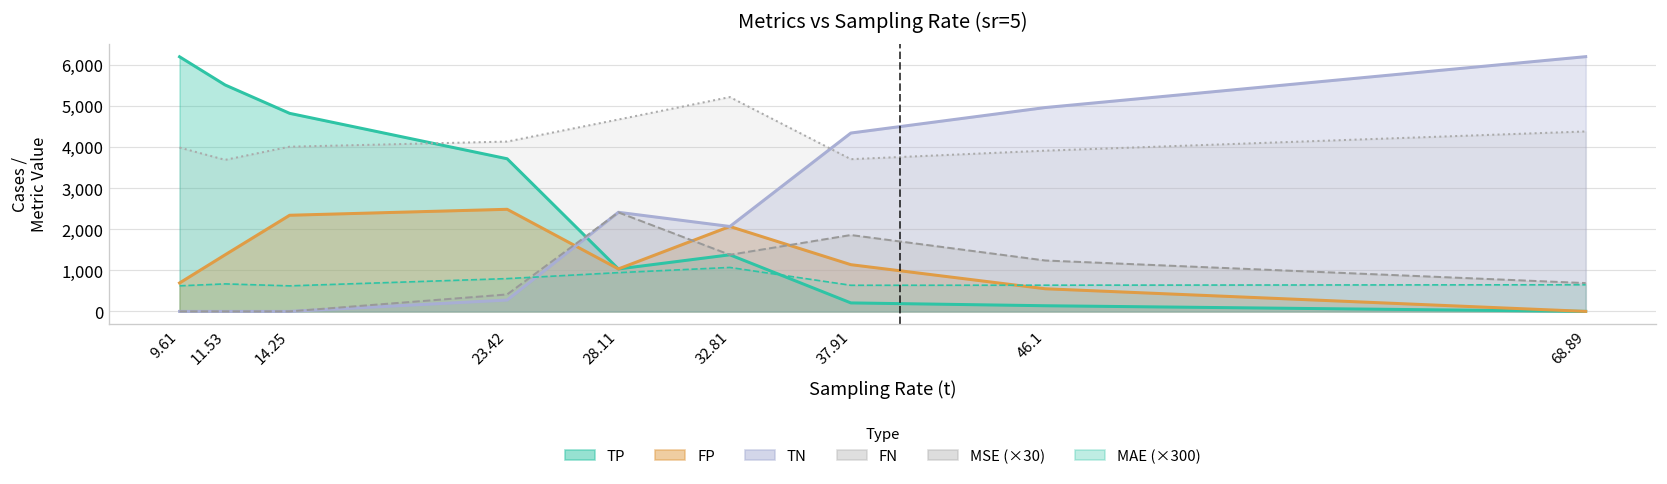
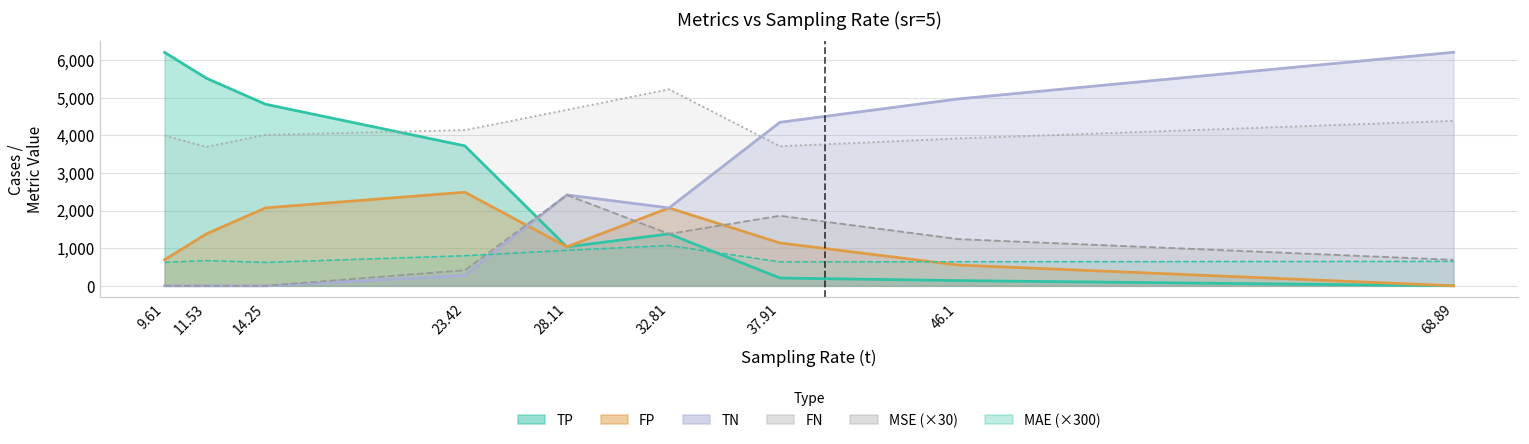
  {
    "FP": {
      "11.53": "1,400",
-     "14.25": "2,300",
+     "14.25": "2,100",
      "23.42": "2,500",
      "37.91": "1,100",
      "46.1": "600"
    }
  }
